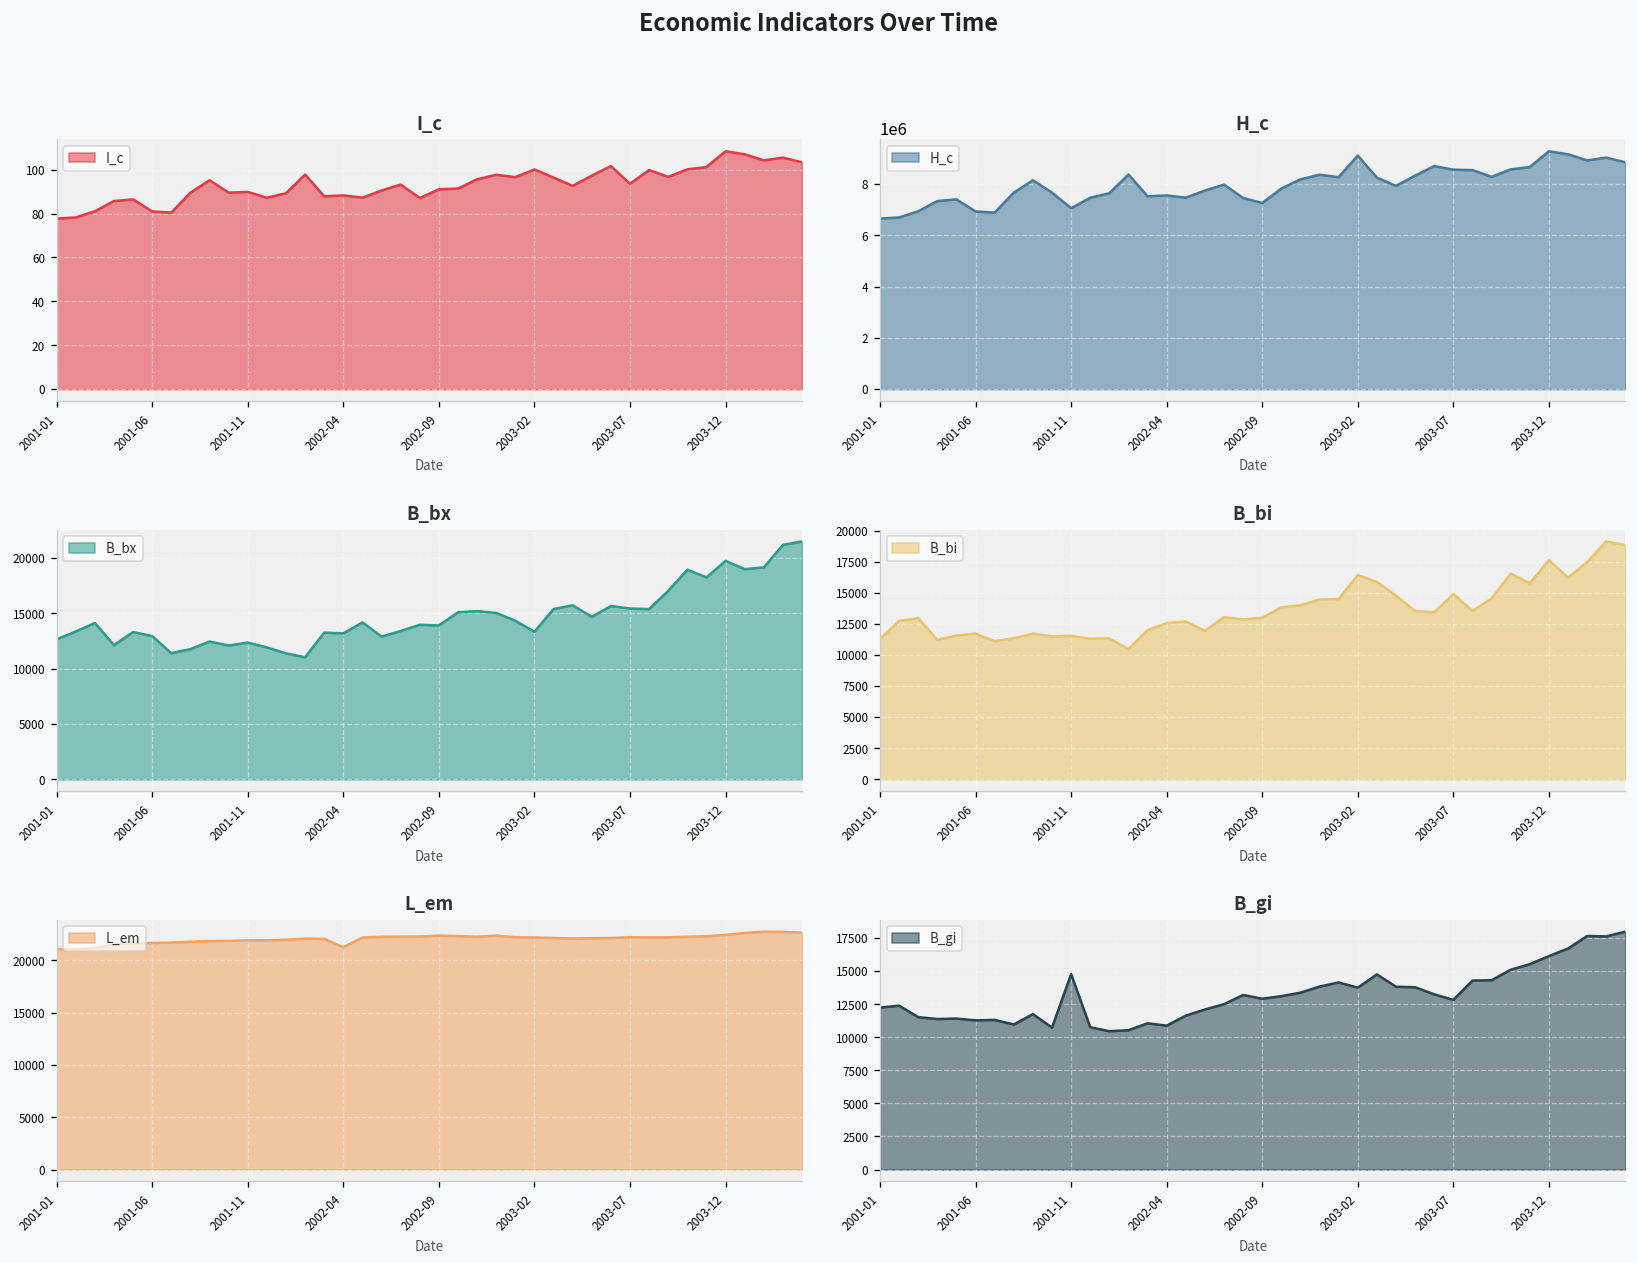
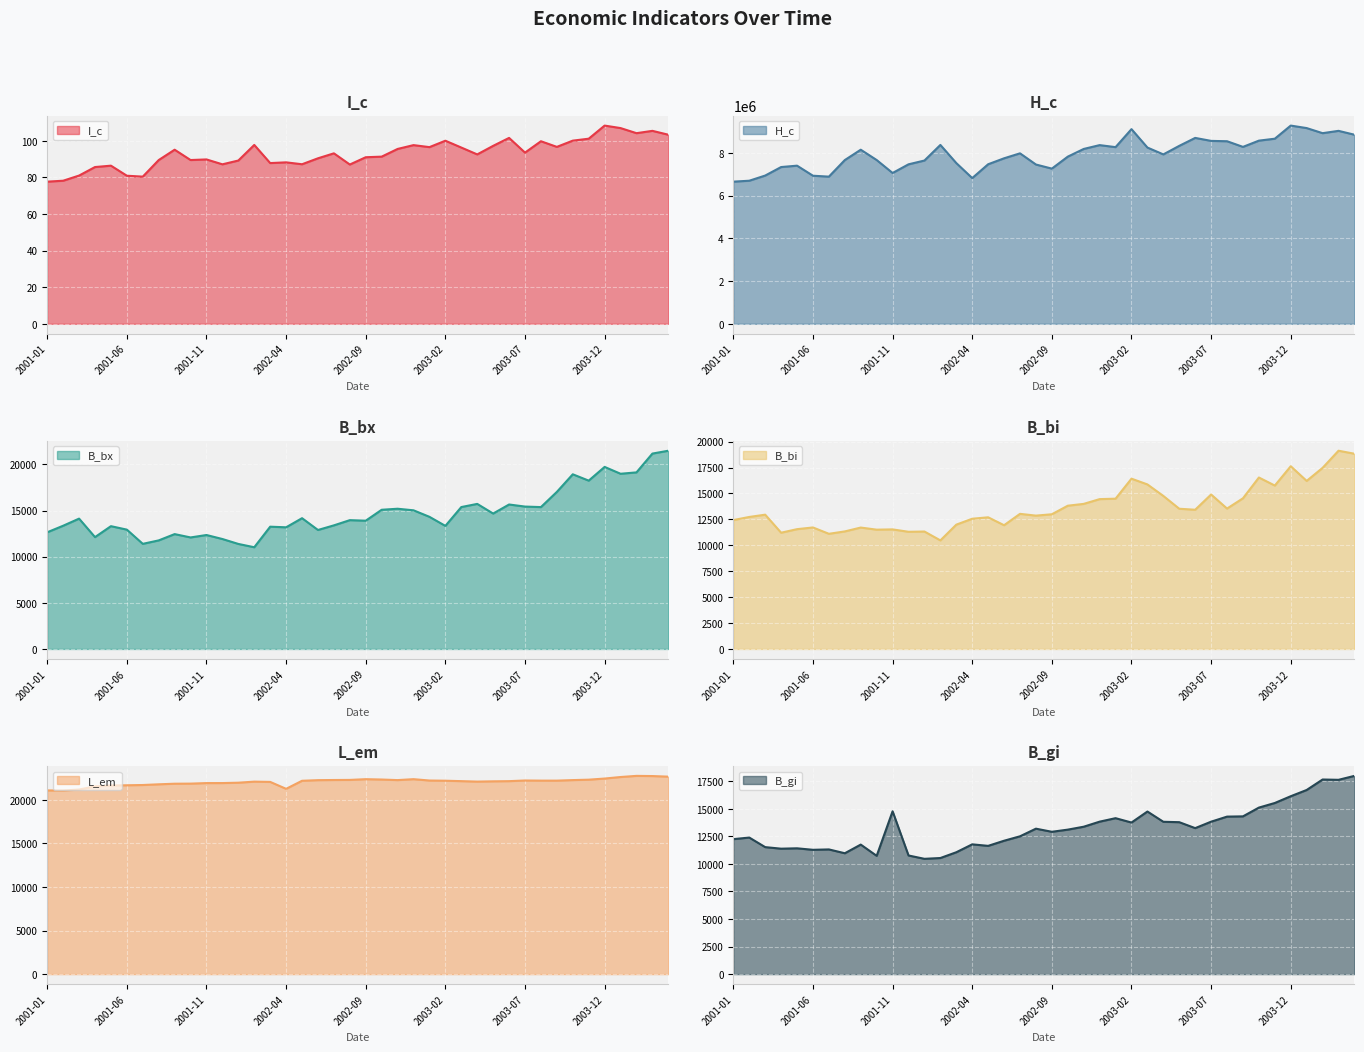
  {
    "I_c": {
      "2001-01": 78,
      "2001-06": 81,
      "2001-11": 90,
      "2002-04": 88,
      "2002-09": 91,
      "2003-02": 100,
      "2003-07": 94,
      "2003-12": 108
    },
    "H_c": {
      "2001-01": 6700000,
      "2001-06": 6900000,
      "2001-11": 7100000,
-     "2002-04": 7600000,
+     "2002-04": 6800000,
      "2002-09": 7300000,
      "2003-02": 9100000,
      "2003-07": 8600000,
      "2003-12": 9300000
    },
    "B_bx": {
      "2001-01": 13000,
      "2001-06": 13000,
      "2001-11": 12000,
      "2002-04": 13000,
      "2002-09": 14000,
      "2003-02": 13000,
      "2003-07": 15000,
      "2003-12": 20000
    },
    "B_bi": {
-     "2001-01": 11300,
+     "2001-01": 12400,
      "2001-06": 11700,
      "2001-11": 11500,
      "2002-04": 12600,
      "2002-09": 13000,
      "2003-02": 16400,
      "2003-07": 14900,
      "2003-12": 17600
    },
    "L_em": {
      "2001-01": 21000,
      "2001-06": 22000,
      "2001-11": 22000,
      "2002-04": 21000,
      "2002-09": 22000,
      "2003-02": 22000,
      "2003-07": 22000,
      "2003-12": 22000
    },
    "B_gi": {
      "2001-01": 12300,
      "2001-06": 11300,
      "2001-11": 14800,
-     "2002-04": 10900,
+     "2002-04": 11800,
      "2002-09": 12900,
      "2003-02": 13800,
-     "2003-07": 12800,
+     "2003-07": 13800,
      "2003-12": 16100
    }
  }
